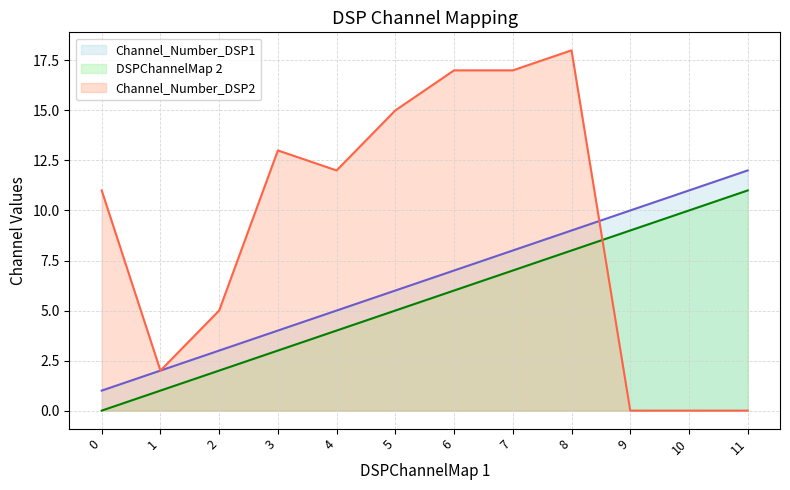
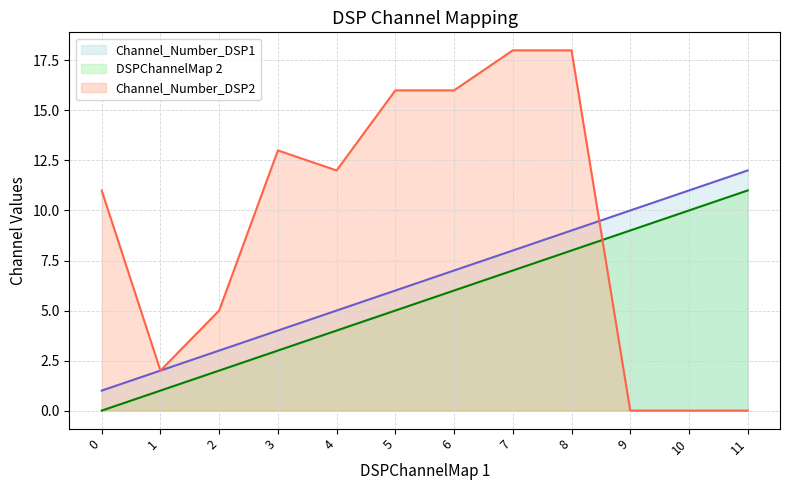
  {
    "Channel_Number_DSP2": {
      "0": 11,
      "2": 5,
      "3": 13,
      "4": 12,
-     "5": 15,
-     "6": 17,
-     "7": 17,
+     "5": 16,
+     "6": 16,
+     "7": 18,
      "8": 18,
      "9": 0,
      "10": 0,
      "11": 0
    }
  }
